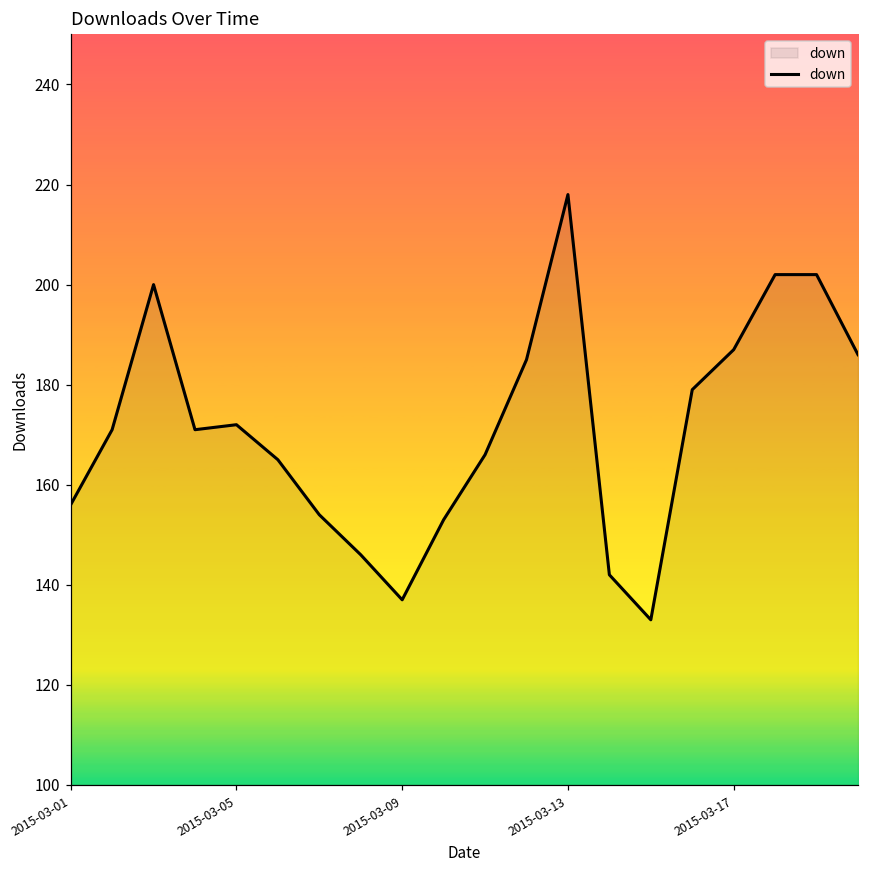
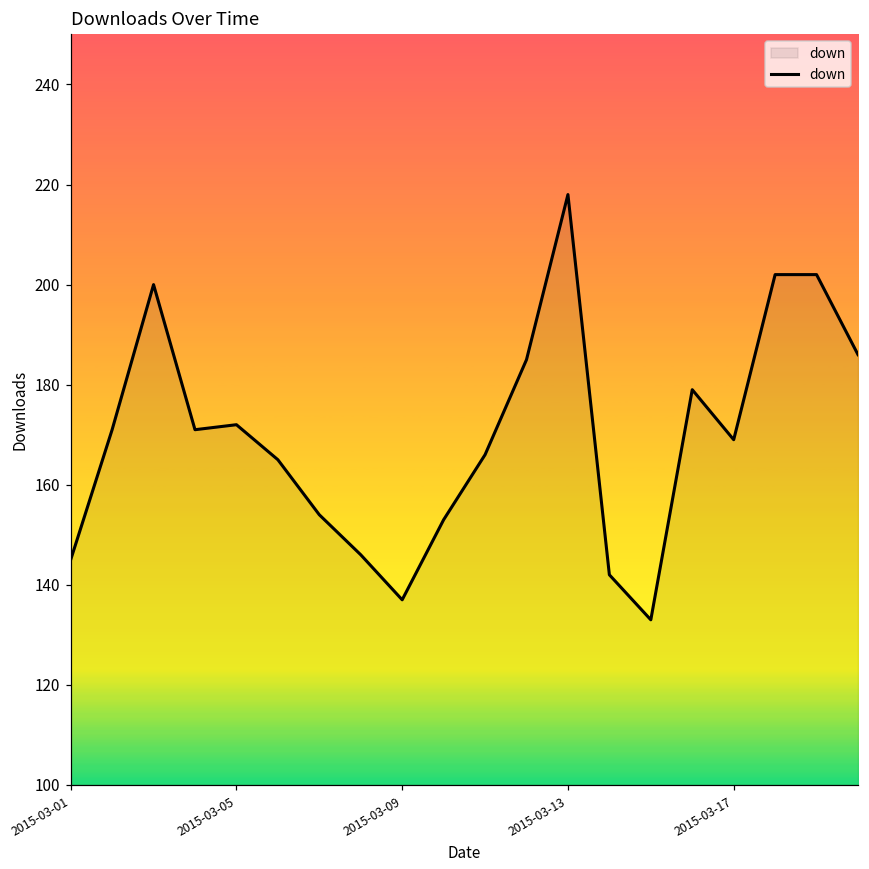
  {
-   "2015-03-01": 156,
+   "2015-03-01": 145,
    "2015-03-05": 172,
    "2015-03-09": 137,
    "2015-03-13": 218,
-   "2015-03-17": 187
+   "2015-03-17": 169
  }
